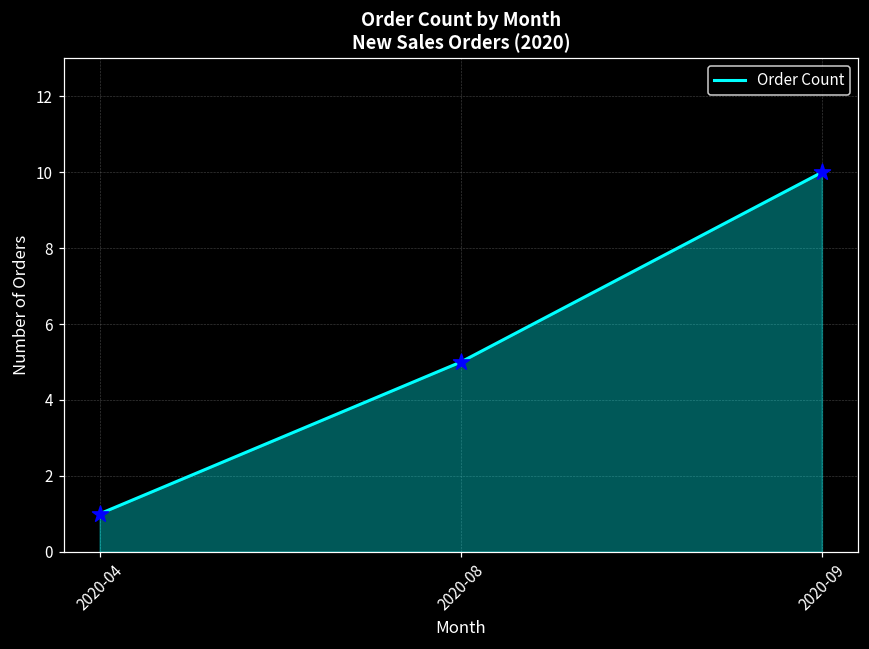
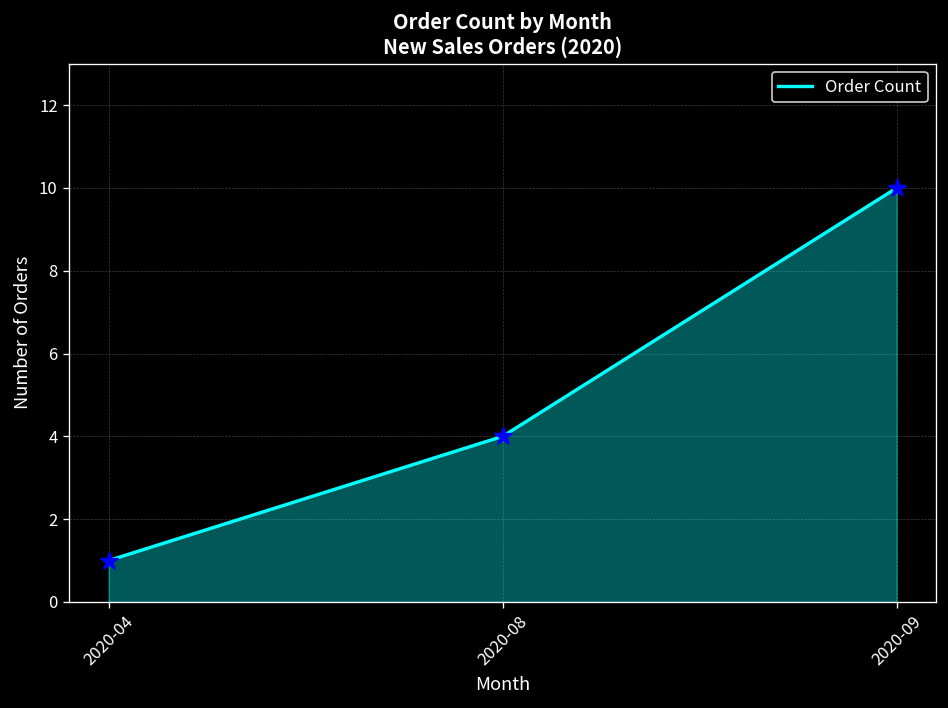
  {
    "2020-04": 1,
-   "2020-08": 5,
+   "2020-08": 4,
    "2020-09": 10
  }
